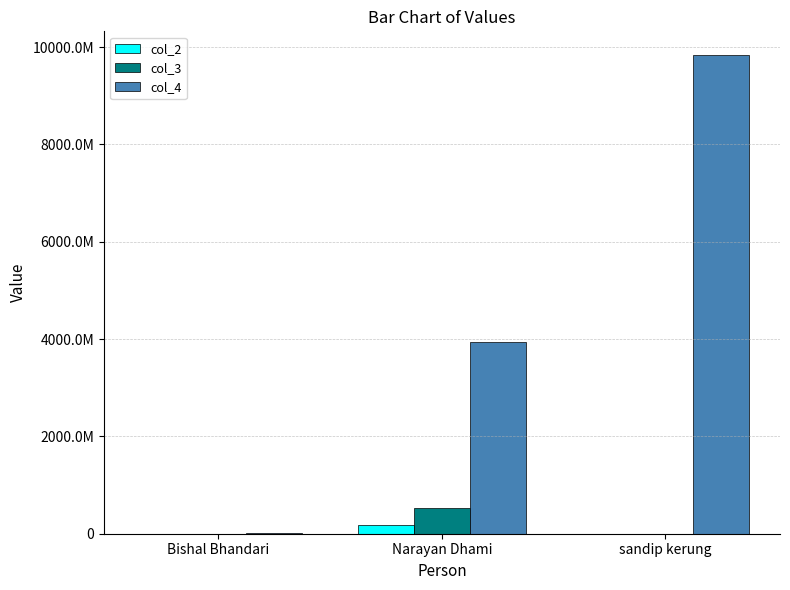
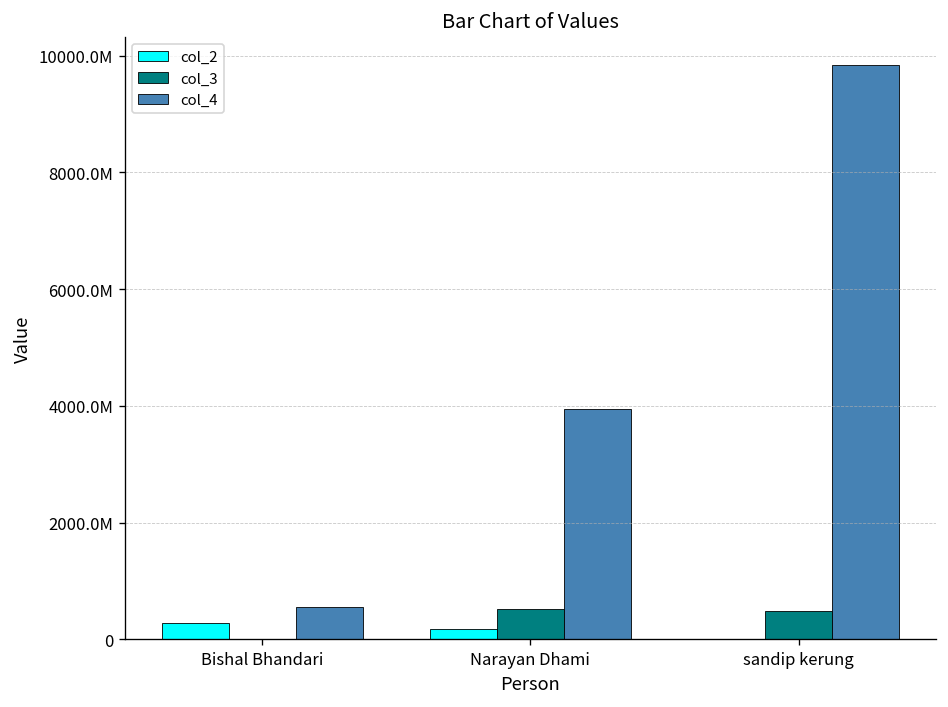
  {
    "col_2": {
-     "Bishal Bhandari": 0,
+     "Bishal Bhandari": 300000000,
      "Narayan Dhami": 200000000
    },
    "col_3": {
      "Narayan Dhami": 500000000,
-     "sandip kerung": 0
+     "sandip kerung": 500000000
    },
    "col_4": {
-     "Bishal Bhandari": 0,
+     "Bishal Bhandari": 600000000,
      "Narayan Dhami": 3900000000,
      "sandip kerung": 9800000000
    }
  }
